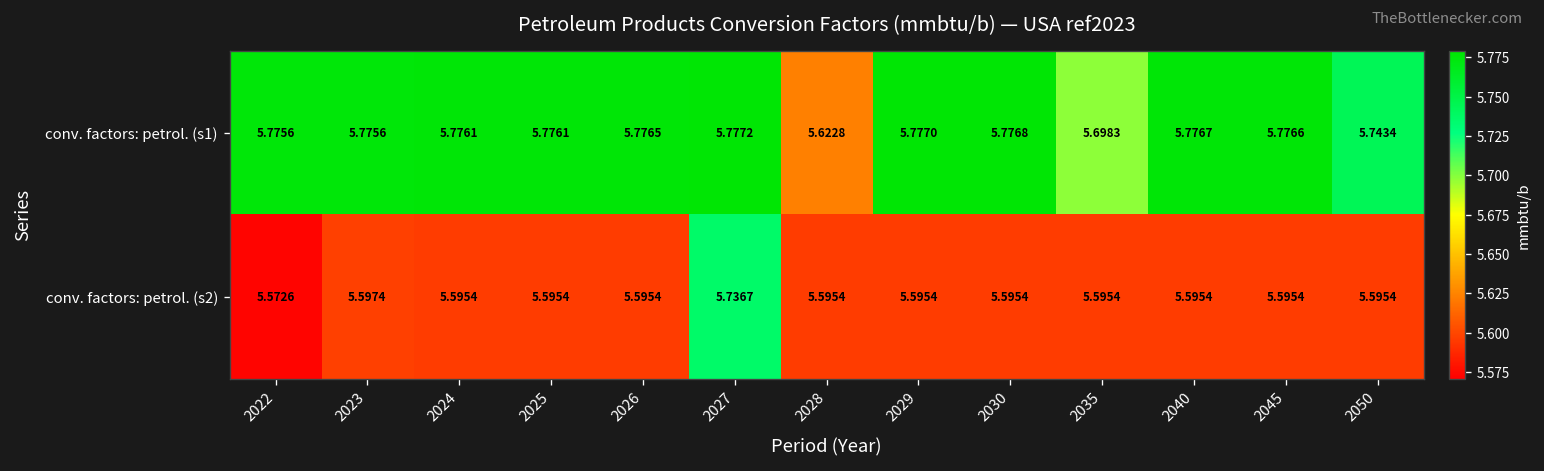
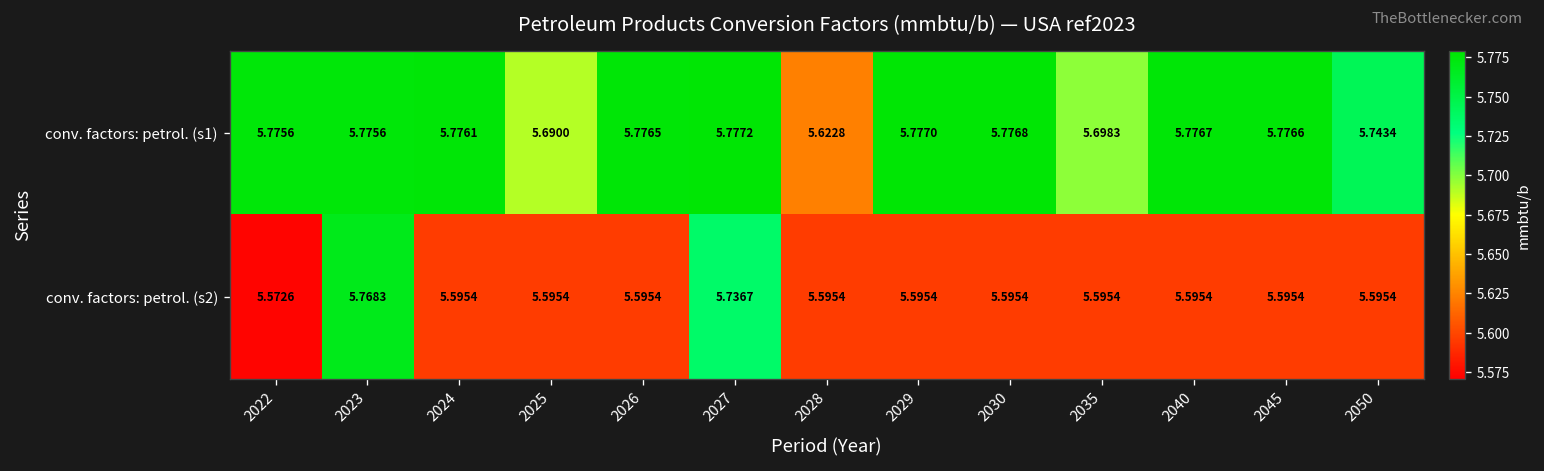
  {
    "conv. factors: petrol. (s1)": {
      "2022": 5.7756,
      "2023": 5.7756,
      "2024": 5.7761,
-     "2025": 5.7761,
+     "2025": 5.6900,
      "2026": 5.7765,
      "2027": 5.7772,
      "2028": 5.6228,
      "2029": 5.7770,
      "2030": 5.7768,
      "2035": 5.6983,
      "2040": 5.7767,
      "2045": 5.7766,
      "2050": 5.7434
    },
    "conv. factors: petrol. (s2)": {
      "2022": 5.5726,
-     "2023": 5.5974,
+     "2023": 5.7683,
      "2024": 5.5954,
      "2025": 5.5954,
      "2026": 5.5954,
      "2027": 5.7367,
      "2028": 5.5954,
      "2029": 5.5954,
      "2030": 5.5954,
      "2035": 5.5954,
      "2040": 5.5954,
      "2045": 5.5954,
      "2050": 5.5954
    }
  }
